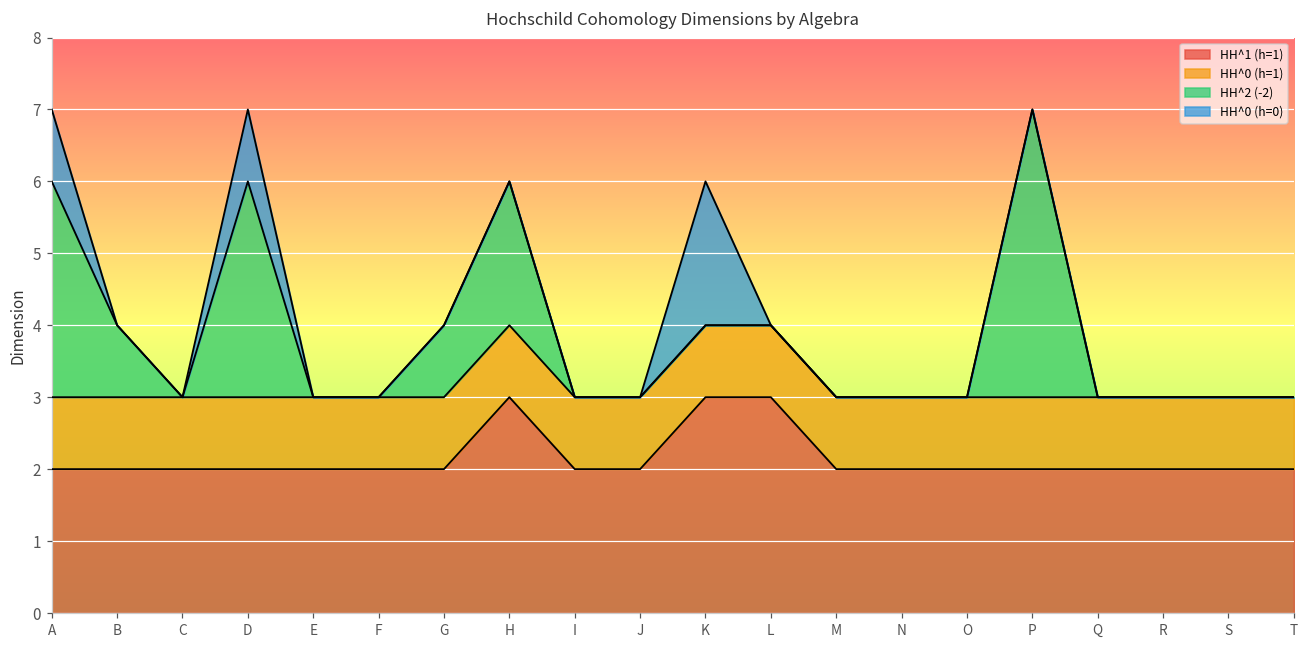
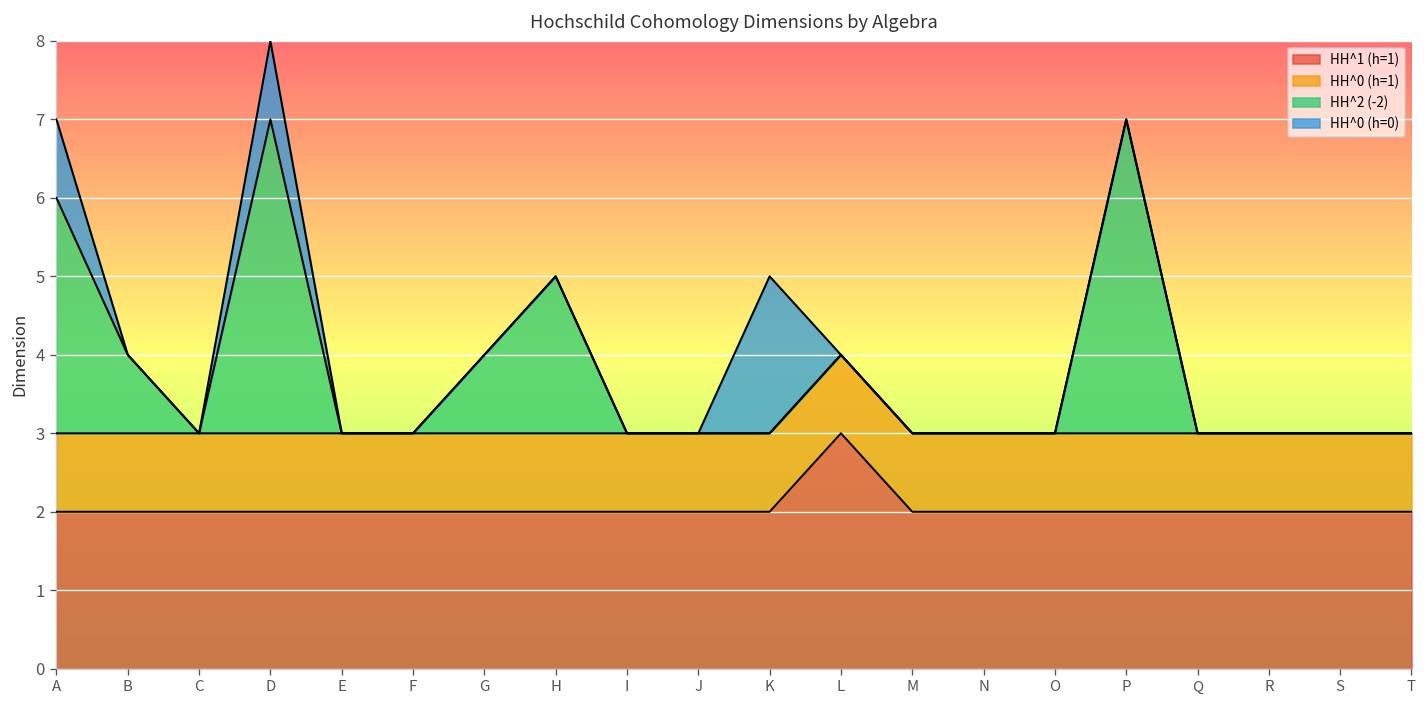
  {
    "HH^1 (h=1)": {
      "A": 2,
      "B": 2,
      "C": 2,
      "D": 2,
      "E": 2,
      "F": 2,
      "G": 2,
-     "H": 3,
+     "H": 2,
      "I": 2,
      "J": 2,
-     "K": 3,
+     "K": 2,
      "L": 3,
      "M": 2,
      "N": 2,
      "O": 2,
      "P": 2,
      "Q": 2,
      "R": 2,
      "S": 2,
      "T": 2
    },
    "HH^0 (h=1)": {
      "A": 3,
      "B": 3,
      "D": 3,
      "G": 3,
      "P": 3
    },
    "HH^2 (-2)": {
      "A": 3,
-     "D": 3
+     "D": 4
    },
    "HH^0 (h=0)": {
      "A": 1,
      "D": 1,
      "K": 2
    }
  }
